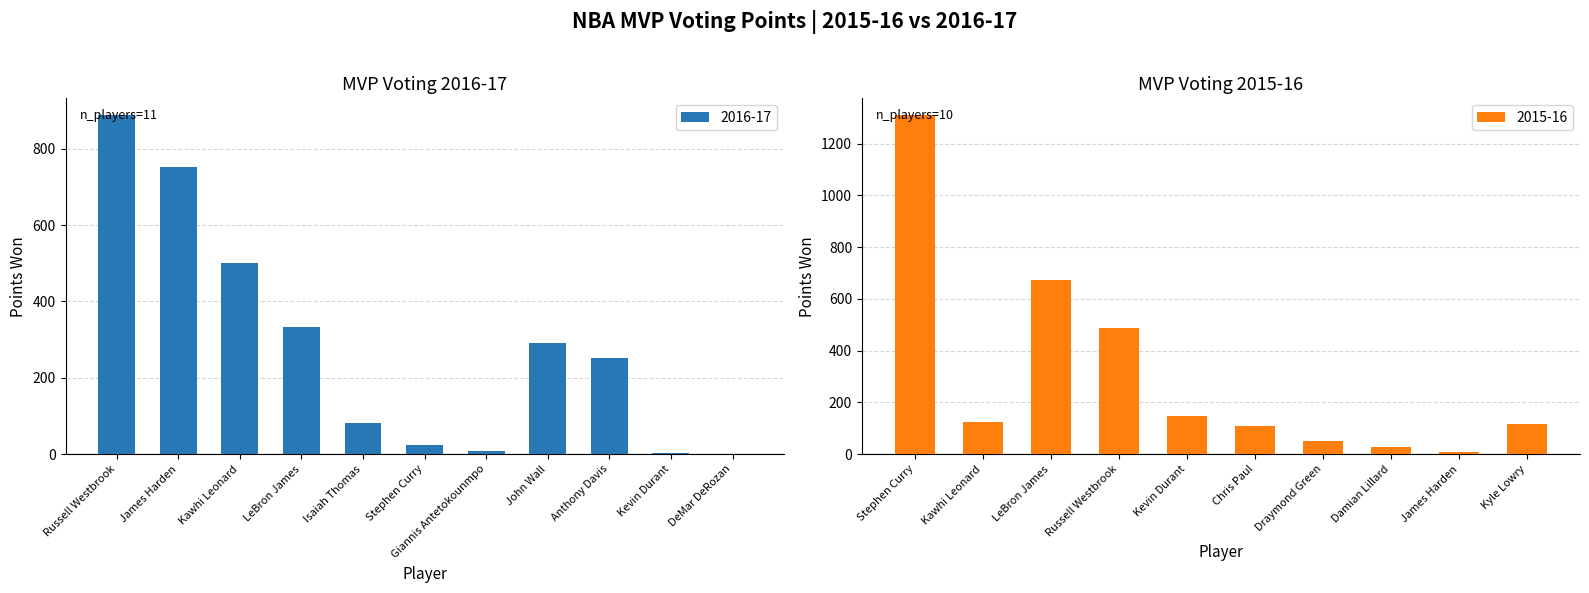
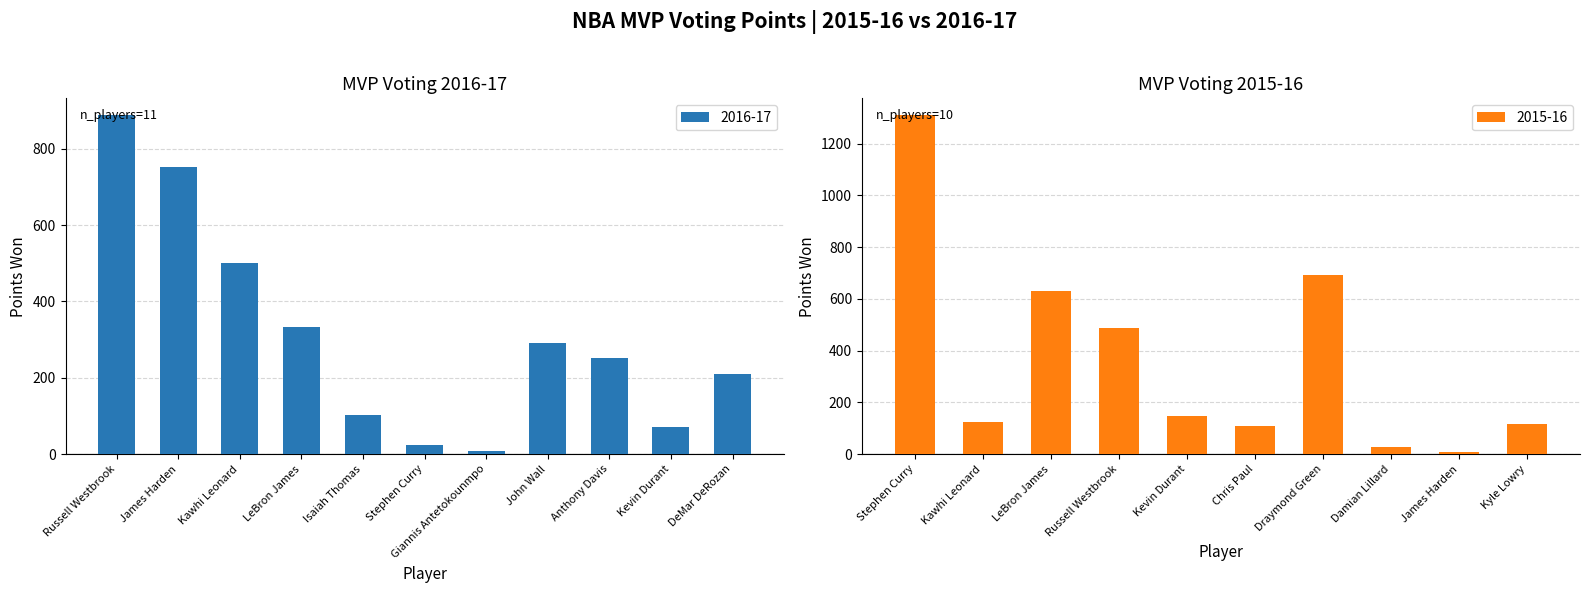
  {
    "MVP Voting 2016-17": {
      "James Harden": 750,
      "Kawhi Leonard": 500,
      "LeBron James": 330,
-     "Isaiah Thomas": 80,
+     "Isaiah Thomas": 100,
      "Stephen Curry": 20,
      "Giannis Antetokounmpo": 10,
      "John Wall": 290,
      "Anthony Davis": 250,
-     "Kevin Durant": 0,
-     "DeMar DeRozan": 0
+     "Kevin Durant": 70,
+     "DeMar DeRozan": 210
    },
    "MVP Voting 2015-16": {
      "Kawhi Leonard": 120,
-     "LeBron James": 680,
+     "LeBron James": 630,
      "Russell Westbrook": 490,
      "Kevin Durant": 150,
      "Chris Paul": 110,
-     "Draymond Green": 50,
+     "Draymond Green": 690,
      "Damian Lillard": 30,
      "Kyle Lowry": 120
    }
  }
